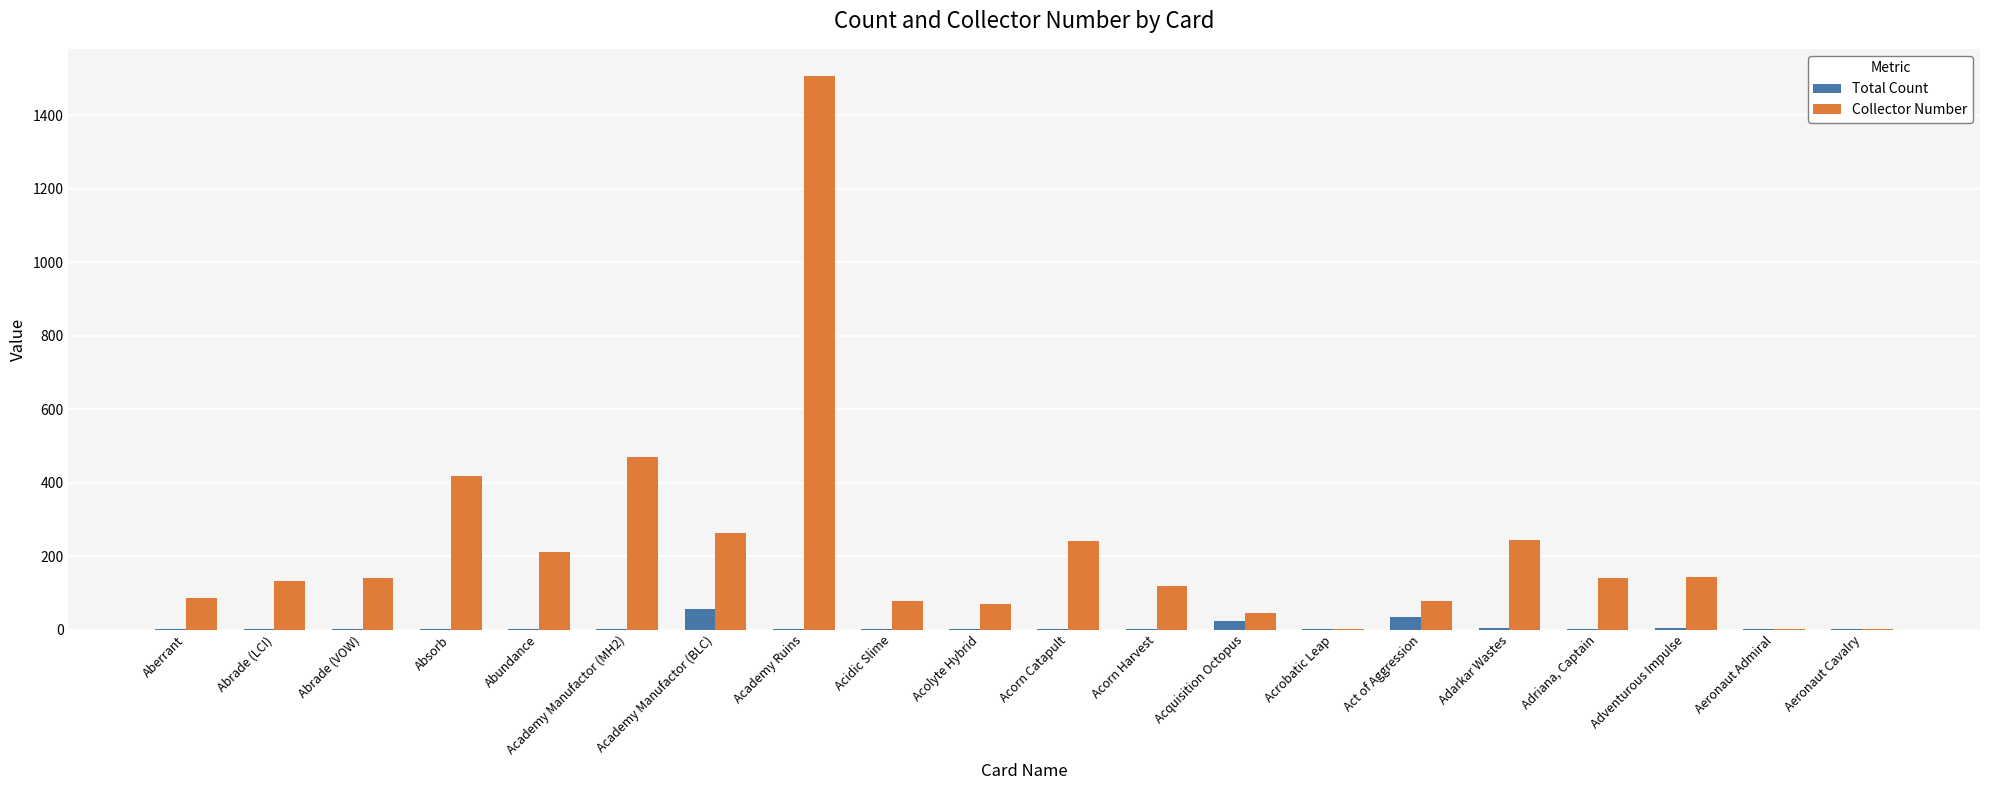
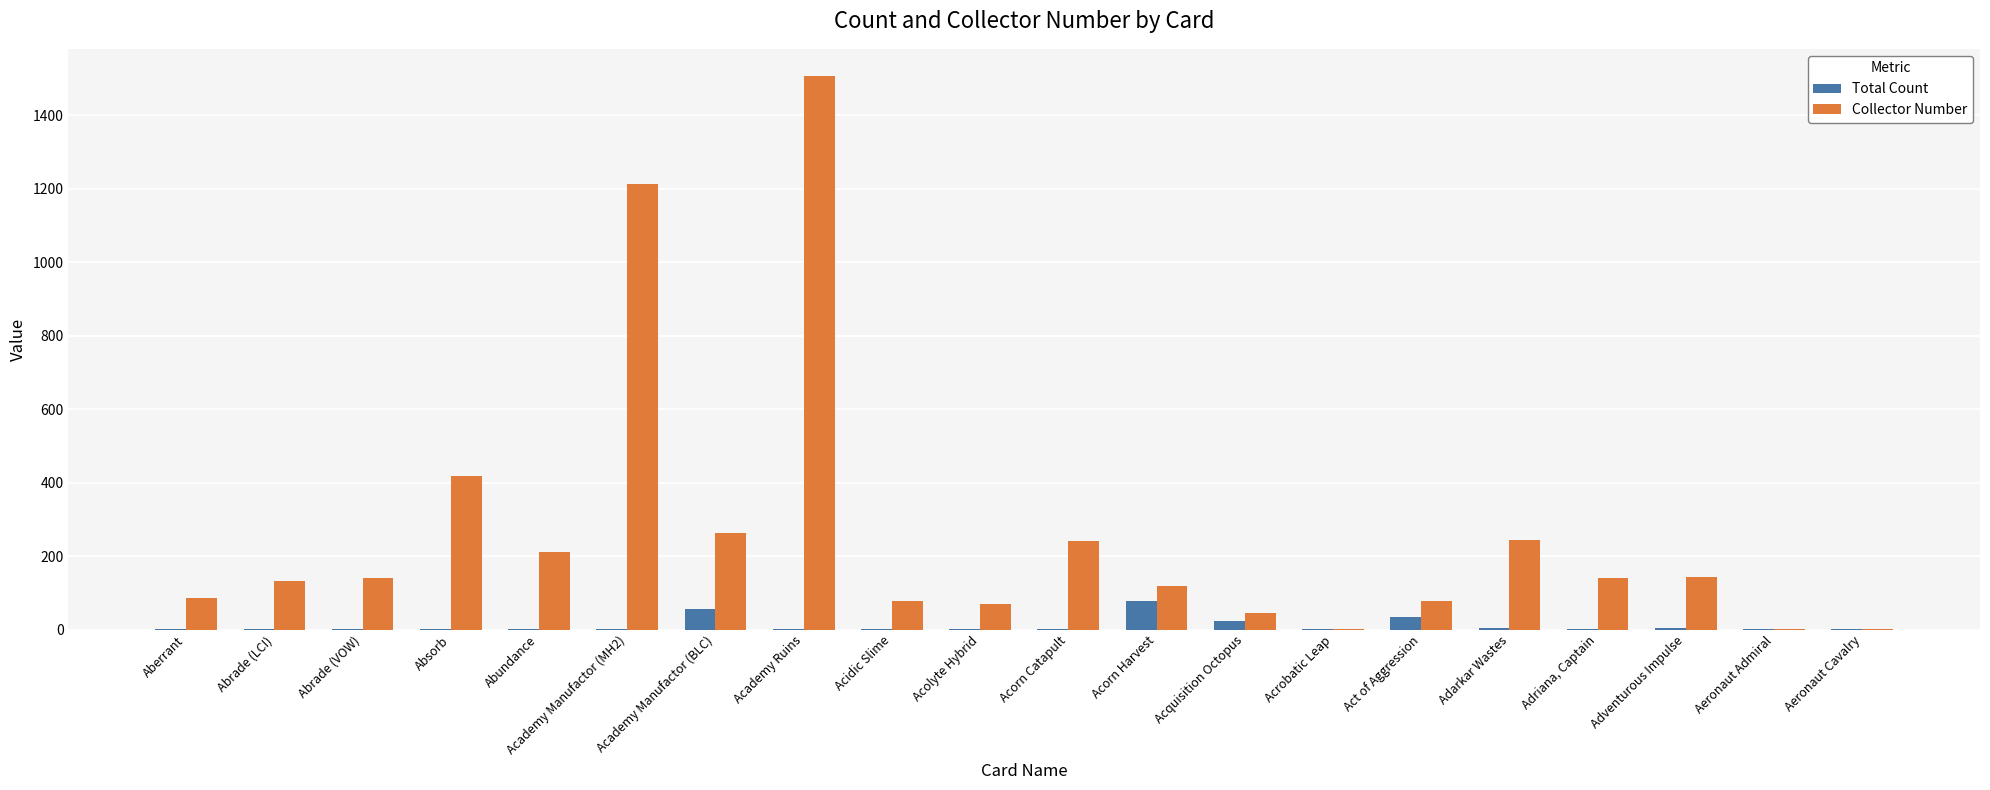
  {
    "Total Count": {
      "Academy Manufactor (BLC)": 60,
-     "Acorn Harvest": 0,
+     "Acorn Harvest": 80,
      "Acquisition Octopus": 20,
      "Act of Aggression": 30
    },
    "Collector Number": {
      "Aberrant": 90,
      "Abrade (LCI)": 130,
      "Abrade (VOW)": 140,
      "Absorb": 420,
      "Abundance": 210,
-     "Academy Manufactor (MH2)": 470,
+     "Academy Manufactor (MH2)": 1210,
      "Academy Manufactor (BLC)": 260,
      "Academy Ruins": 1510,
      "Acidic Slime": 80,
      "Acolyte Hybrid": 70,
      "Acorn Catapult": 240,
      "Acorn Harvest": 120,
      "Acquisition Octopus": 40,
      "Act of Aggression": 80,
      "Adarkar Wastes": 240,
      "Adriana, Captain": 140,
      "Adventurous Impulse": 140
    }
  }
